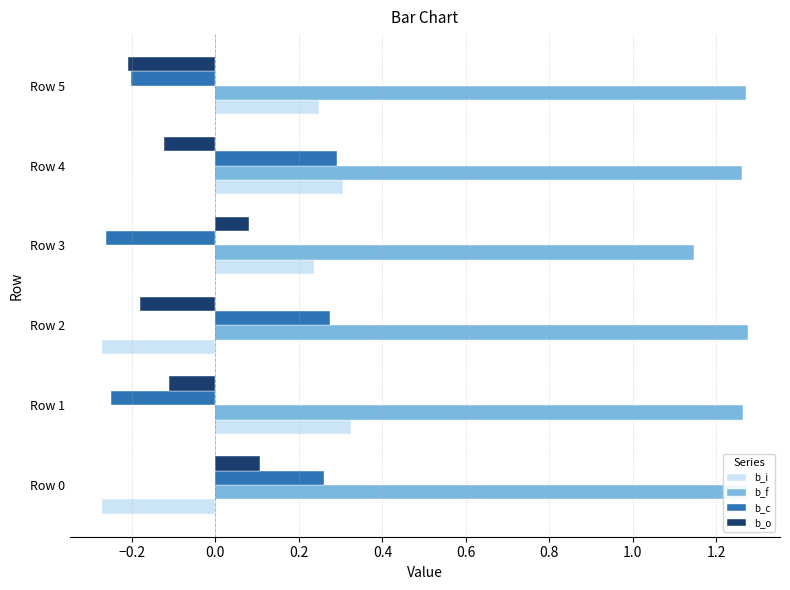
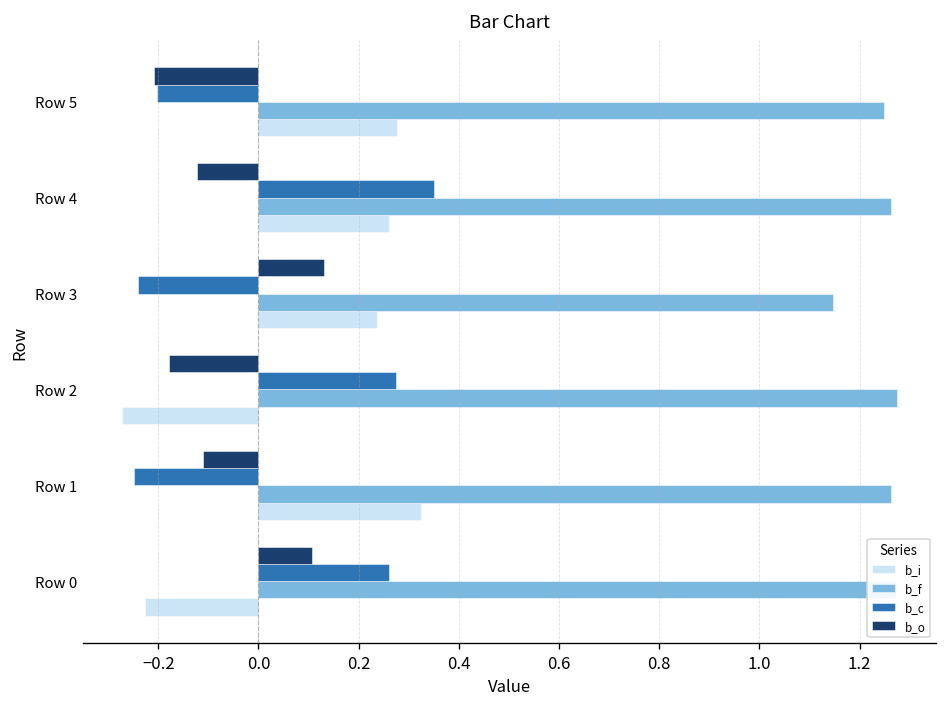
  {
    "b_i": {
-     "Row 5": 0.25,
-     "Row 4": 0.31,
+     "Row 5": 0.28,
+     "Row 4": 0.26,
      "Row 3": 0.24,
      "Row 2": -0.27,
      "Row 1": 0.33,
-     "Row 0": -0.27
+     "Row 0": -0.23
    },
    "b_f": {
-     "Row 5": 1.27,
+     "Row 5": 1.25,
      "Row 4": 1.26,
      "Row 3": 1.15,
      "Row 2": 1.28,
      "Row 1": 1.26
    },
    "b_c": {
      "Row 5": -0.20,
-     "Row 4": 0.29,
-     "Row 3": -0.26,
+     "Row 4": 0.35,
+     "Row 3": -0.24,
      "Row 2": 0.28,
      "Row 1": -0.25,
      "Row 0": 0.26
    },
    "b_o": {
      "Row 5": -0.21,
      "Row 4": -0.12,
-     "Row 3": 0.08,
+     "Row 3": 0.13,
      "Row 2": -0.18,
      "Row 1": -0.11,
      "Row 0": 0.11
    }
  }
